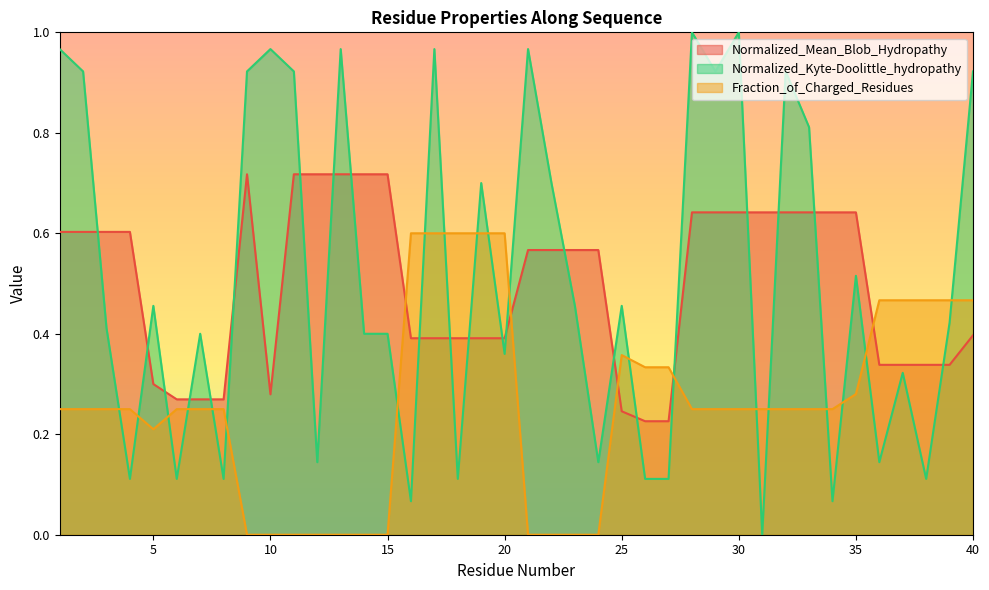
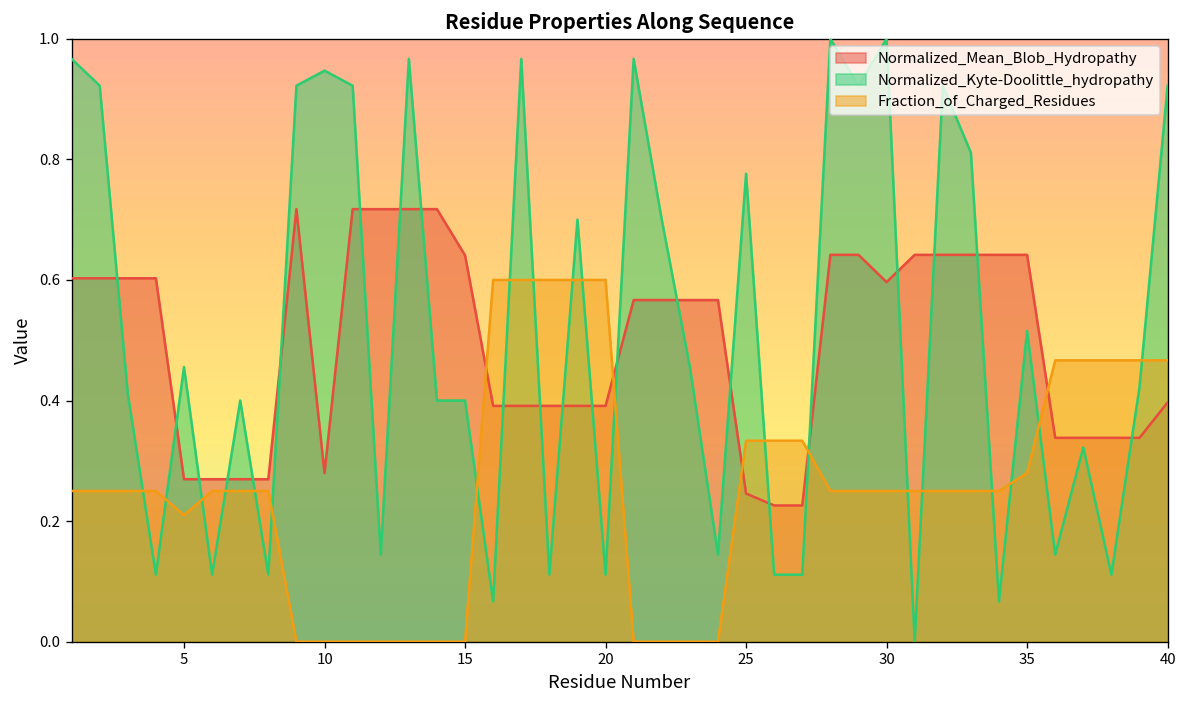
  {
    "Normalized_Mean_Blob_Hydropathy": {
-     "5": 0.30,
+     "5": 0.27,
      "10": 0.28,
-     "15": 0.72,
+     "15": 0.64,
      "20": 0.39,
      "25": 0.25,
-     "30": 0.64,
+     "30": 0.60,
      "35": 0.64,
      "40": 0.40
    },
    "Normalized_Kyte-Doolittle_hydropathy": {
      "5": 0.46,
-     "10": 0.97,
+     "10": 0.95,
      "15": 0.40,
-     "20": 0.36,
-     "25": 0.46,
+     "20": 0.11,
+     "25": 0.78,
      "30": 1.00,
      "35": 0.52,
      "40": 0.92
    },
    "Fraction_of_Charged_Residues": {
      "5": 0.21,
      "10": 0.00,
      "15": 0.00,
      "20": 0.60,
-     "25": 0.36,
+     "25": 0.33,
      "30": 0.25,
      "35": 0.28,
      "40": 0.47
    }
  }
